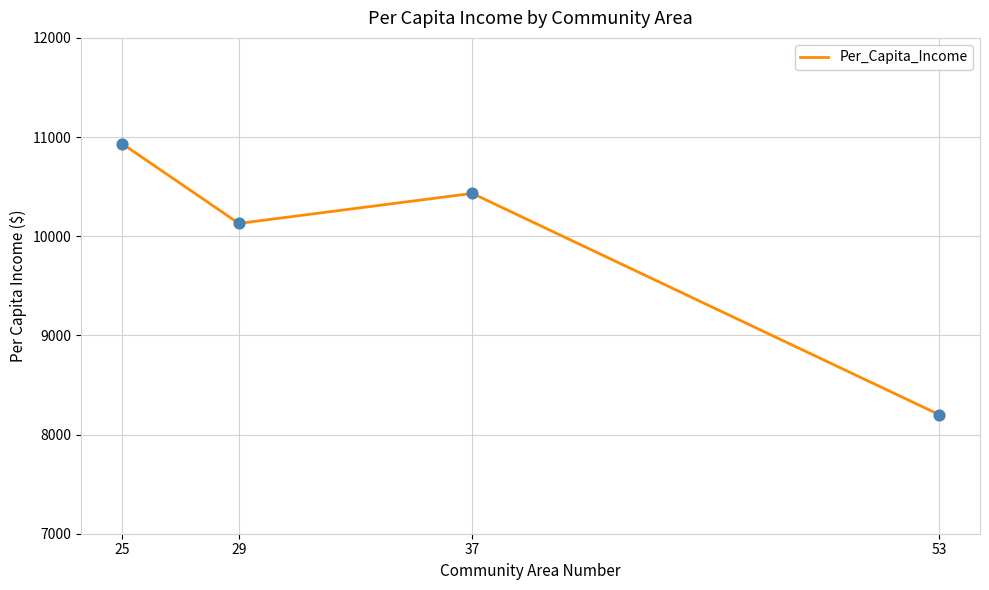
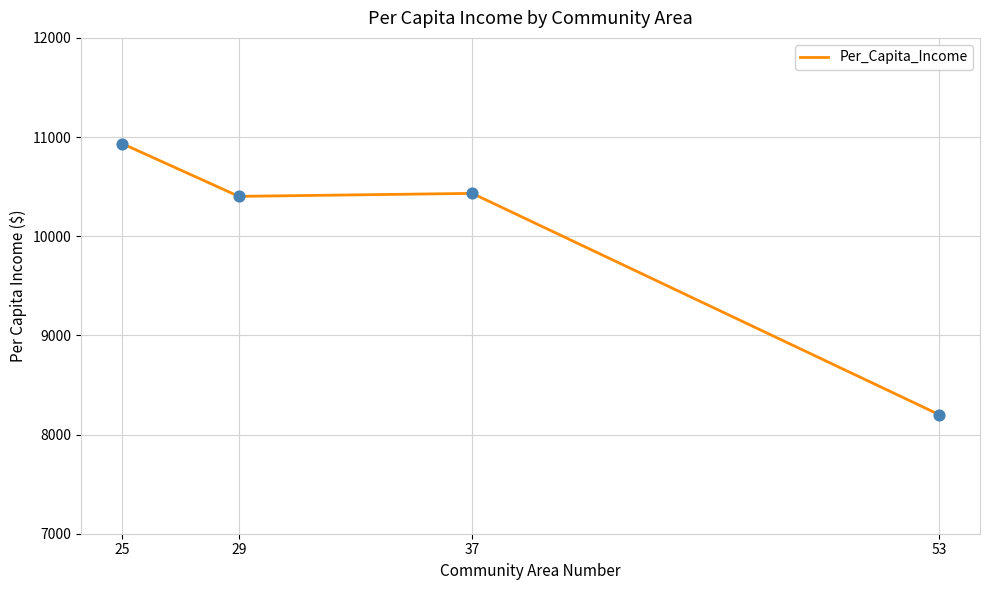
  {
    "25": 10900,
-   "29": 10100,
+   "29": 10400,
    "37": 10400,
    "53": 8200
  }
